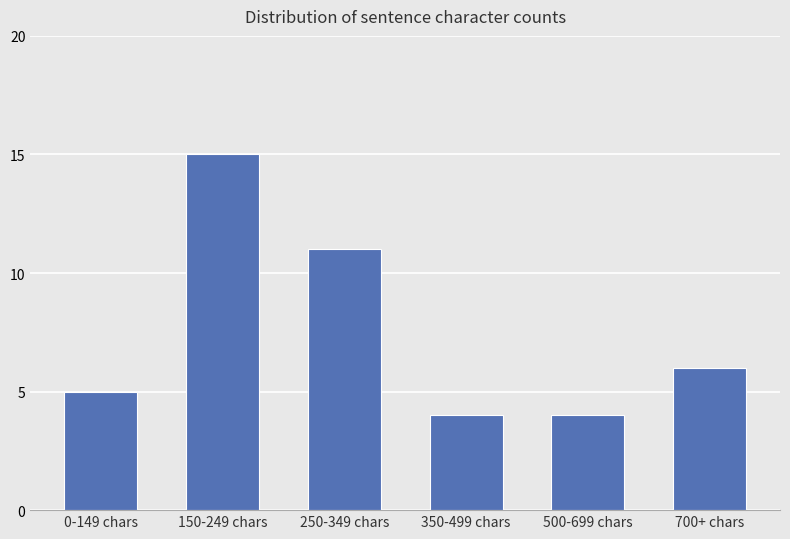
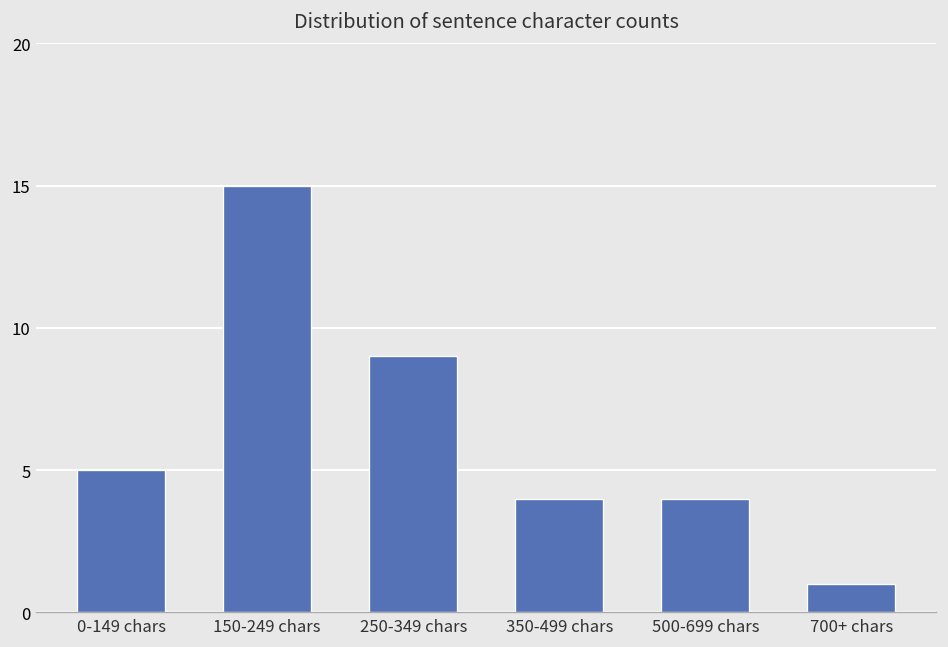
  {
    "0-149 chars": 5,
    "150-249 chars": 15,
-   "250-349 chars": 11,
+   "250-349 chars": 9,
    "350-499 chars": 4,
    "500-699 chars": 4,
-   "700+ chars": 6
+   "700+ chars": 1
  }
